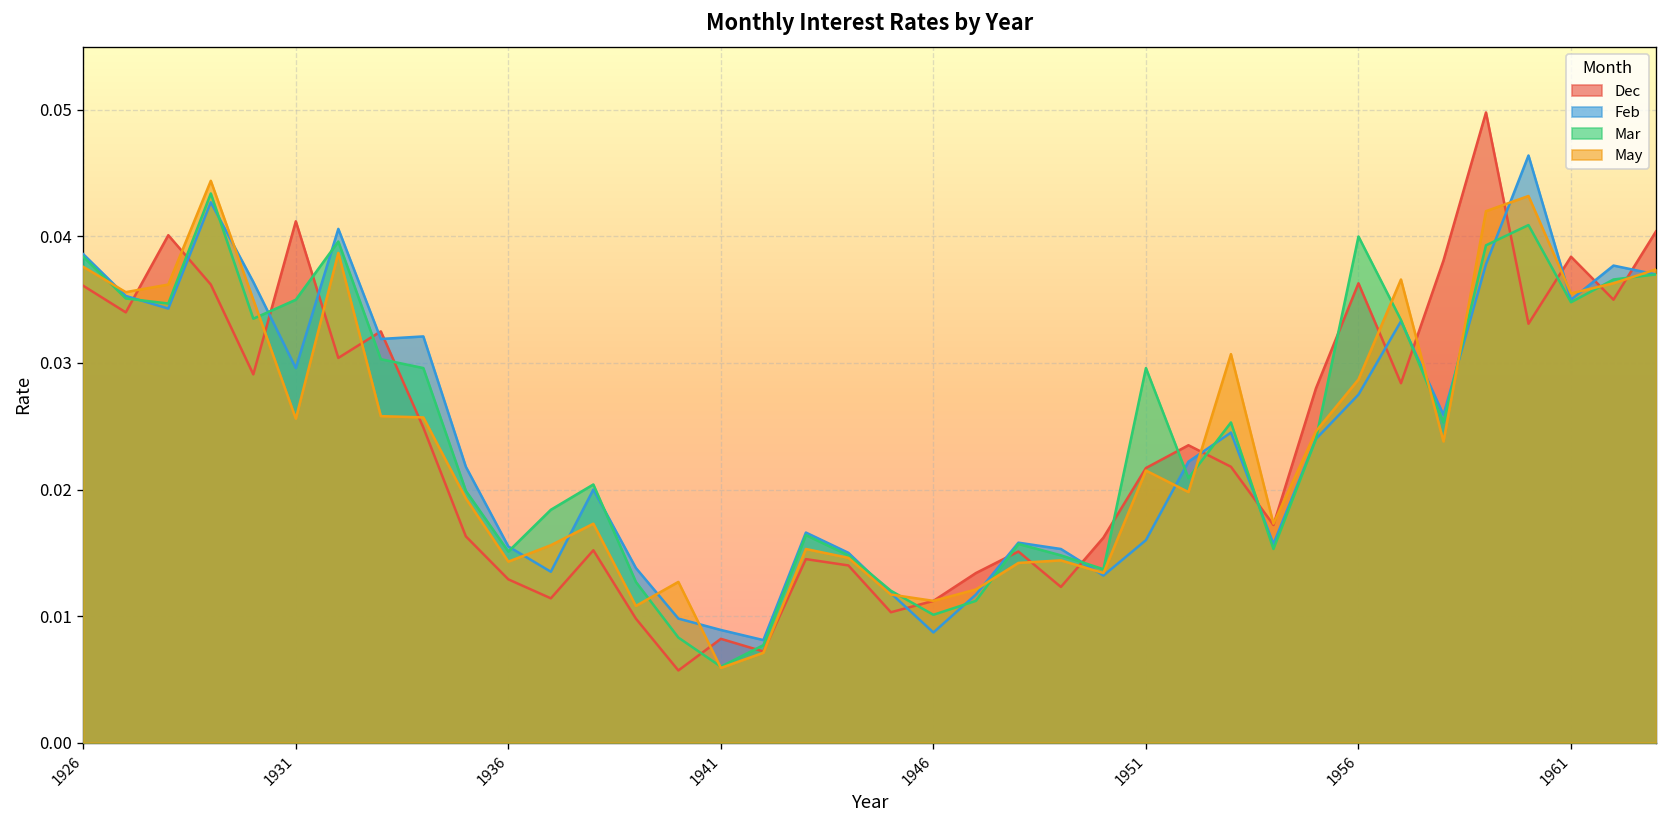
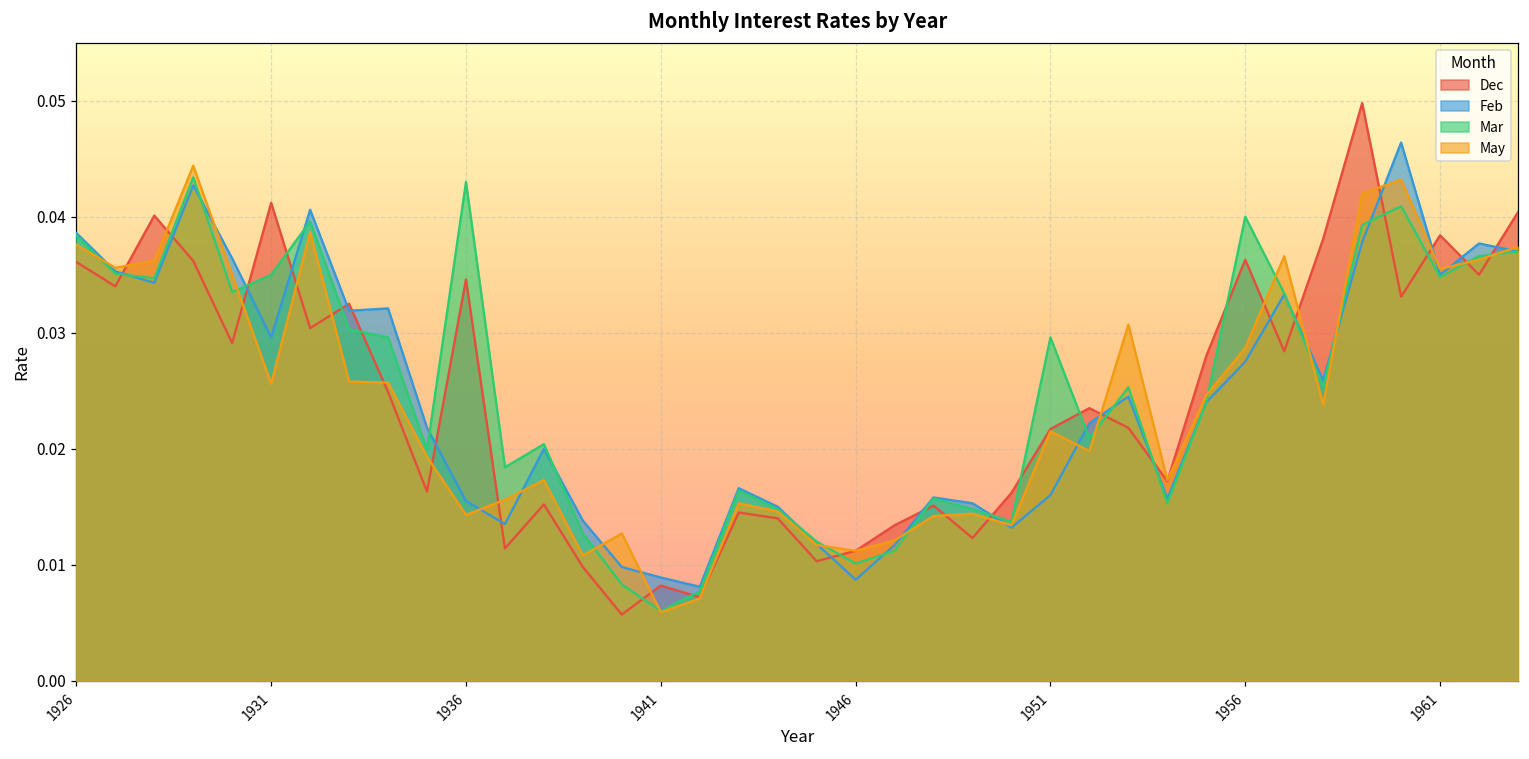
  {
    "Dec": {
      "1926": 0.0361,
      "1931": 0.0412,
-     "1936": 0.0129,
+     "1936": 0.0346,
      "1941": 0.0082,
      "1956": 0.0363,
      "1961": 0.0384
    },
    "Feb": {
      "1931": 0.0296,
      "1936": 0.0155,
      "1941": 0.0089,
      "1946": 0.0087,
      "1951": 0.0160,
      "1956": 0.0275
    },
    "Mar": {
      "1931": 0.0350,
-     "1936": 0.0151,
+     "1936": 0.0430,
      "1946": 0.0101,
      "1951": 0.0296,
      "1956": 0.0400
    },
    "May": {
      "1926": 0.0376,
      "1931": 0.0256,
      "1936": 0.0143,
      "1956": 0.0287,
      "1961": 0.0355
    }
  }
